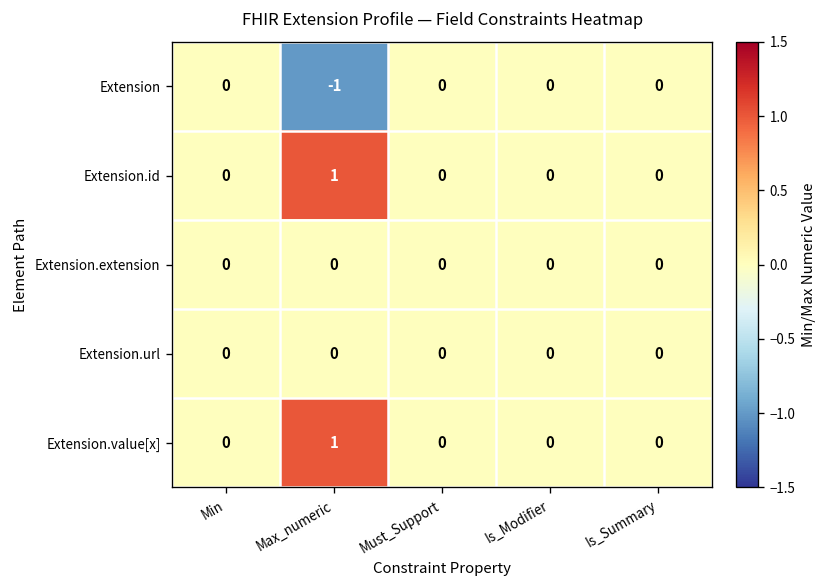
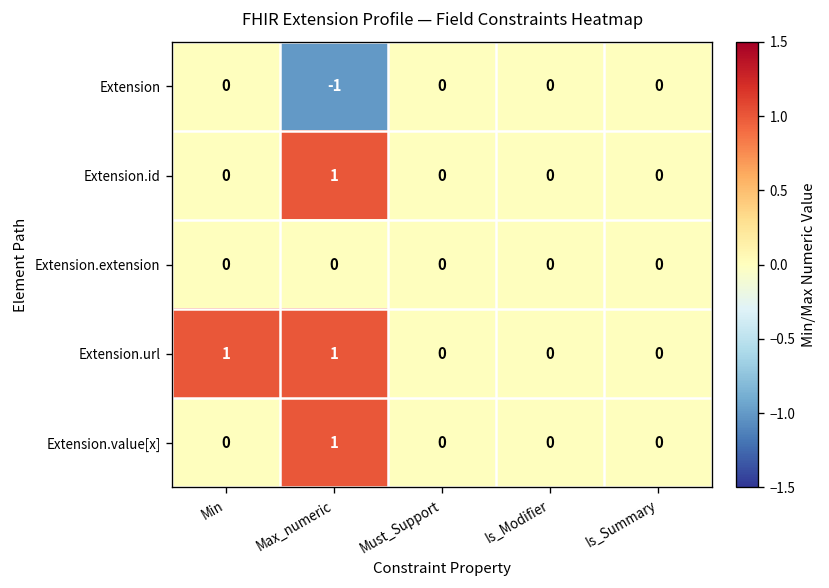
  {
    "Extension": {
      "Min": 0,
      "Max_numeric": -1,
      "Must_Support": 0,
      "Is_Modifier": 0,
      "Is_Summary": 0
    },
    "Extension.id": {
      "Min": 0,
      "Max_numeric": 1,
      "Must_Support": 0,
      "Is_Modifier": 0,
      "Is_Summary": 0
    },
    "Extension.extension": {
      "Min": 0,
      "Max_numeric": 0,
      "Must_Support": 0,
      "Is_Modifier": 0,
      "Is_Summary": 0
    },
    "Extension.url": {
-     "Min": 0,
-     "Max_numeric": 0,
+     "Min": 1,
+     "Max_numeric": 1,
      "Must_Support": 0,
      "Is_Modifier": 0,
      "Is_Summary": 0
    },
    "Extension.value[x]": {
      "Min": 0,
      "Max_numeric": 1,
      "Must_Support": 0,
      "Is_Modifier": 0,
      "Is_Summary": 0
    }
  }
